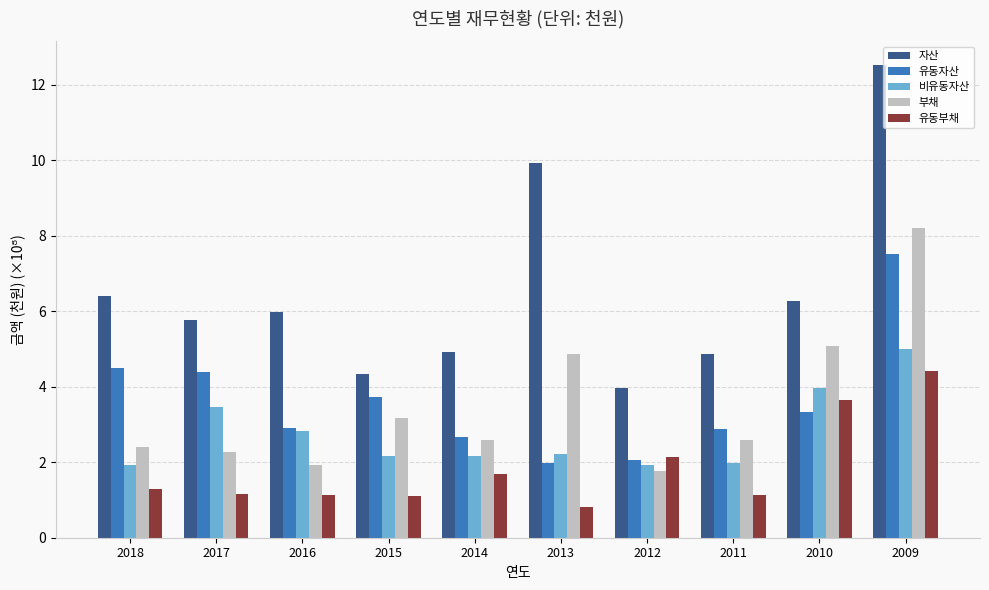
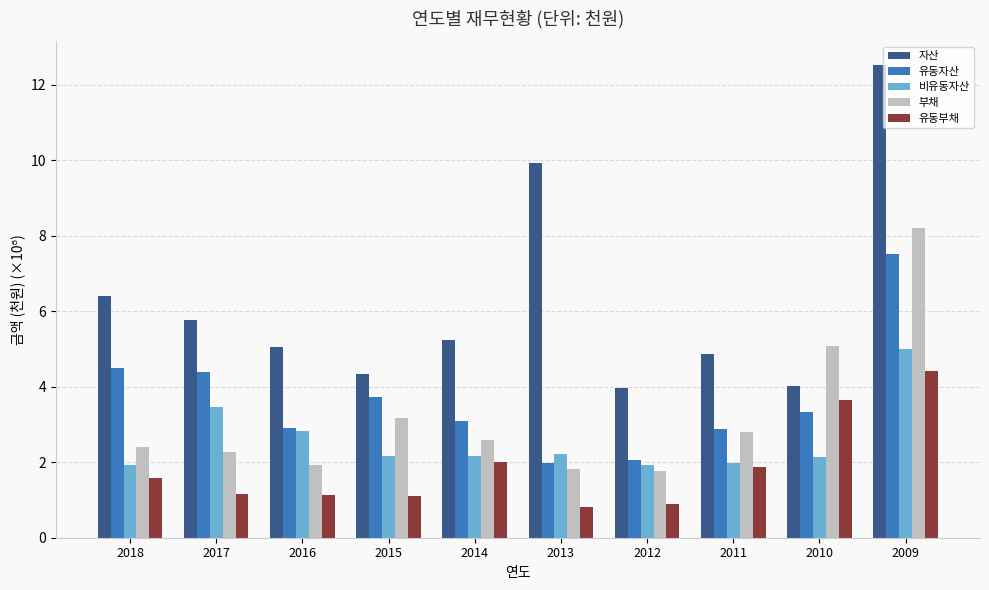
  {
    "자산": {
      "2018": 6.4,
      "2017": 5.8,
-     "2016": 6.0,
+     "2016": 5.0,
      "2015": 4.3,
-     "2014": 4.9,
+     "2014": 5.2,
      "2013": 9.9,
      "2012": 4.0,
      "2011": 4.9,
-     "2010": 6.3,
+     "2010": 4.0,
      "2009": 12.5
    },
    "유동자산": {
      "2018": 4.5,
      "2017": 4.4,
      "2016": 2.9,
      "2015": 3.7,
-     "2014": 2.7,
+     "2014": 3.1,
      "2013": 2.0,
      "2012": 2.1,
      "2011": 2.9,
      "2010": 3.3,
      "2009": 7.5
    },
    "비유동자산": {
      "2018": 1.9,
      "2017": 3.5,
      "2016": 2.8,
      "2015": 2.2,
      "2014": 2.2,
      "2013": 2.2,
      "2012": 1.9,
      "2011": 2.0,
-     "2010": 4.0,
+     "2010": 2.1,
      "2009": 5.0
    },
    "부채": {
      "2018": 2.4,
      "2017": 2.3,
      "2016": 1.9,
      "2015": 3.2,
      "2014": 2.6,
-     "2013": 4.9,
+     "2013": 1.8,
      "2012": 1.8,
-     "2011": 2.6,
+     "2011": 2.8,
      "2010": 5.1,
      "2009": 8.2
    },
    "유동부채": {
-     "2018": 1.3,
+     "2018": 1.6,
      "2017": 1.2,
      "2016": 1.1,
      "2015": 1.1,
-     "2014": 1.7,
+     "2014": 2.0,
      "2013": 0.8,
-     "2012": 2.1,
-     "2011": 1.1,
+     "2012": 0.9,
+     "2011": 1.9,
      "2010": 3.7,
      "2009": 4.4
    }
  }
